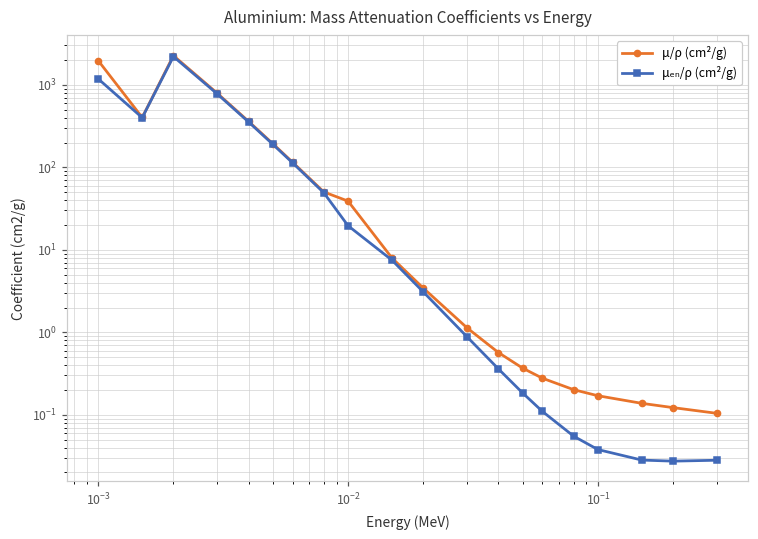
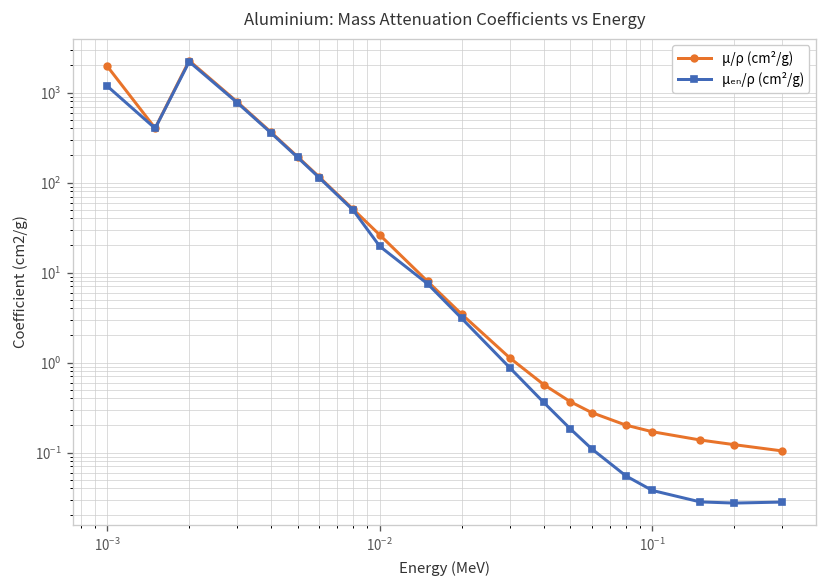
  {
    "μ/ρ (cm²/g)": {
      "10^-3": 2000,
-     "10^-2": 40,
+     "10^-2": 26,
      "10^-1": 0.17
    },
    "μₑₙ/ρ (cm²/g)": {
      "10^-3": 1200,
      "10^-2": 20,
      "10^-1": 0.04
    }
  }
